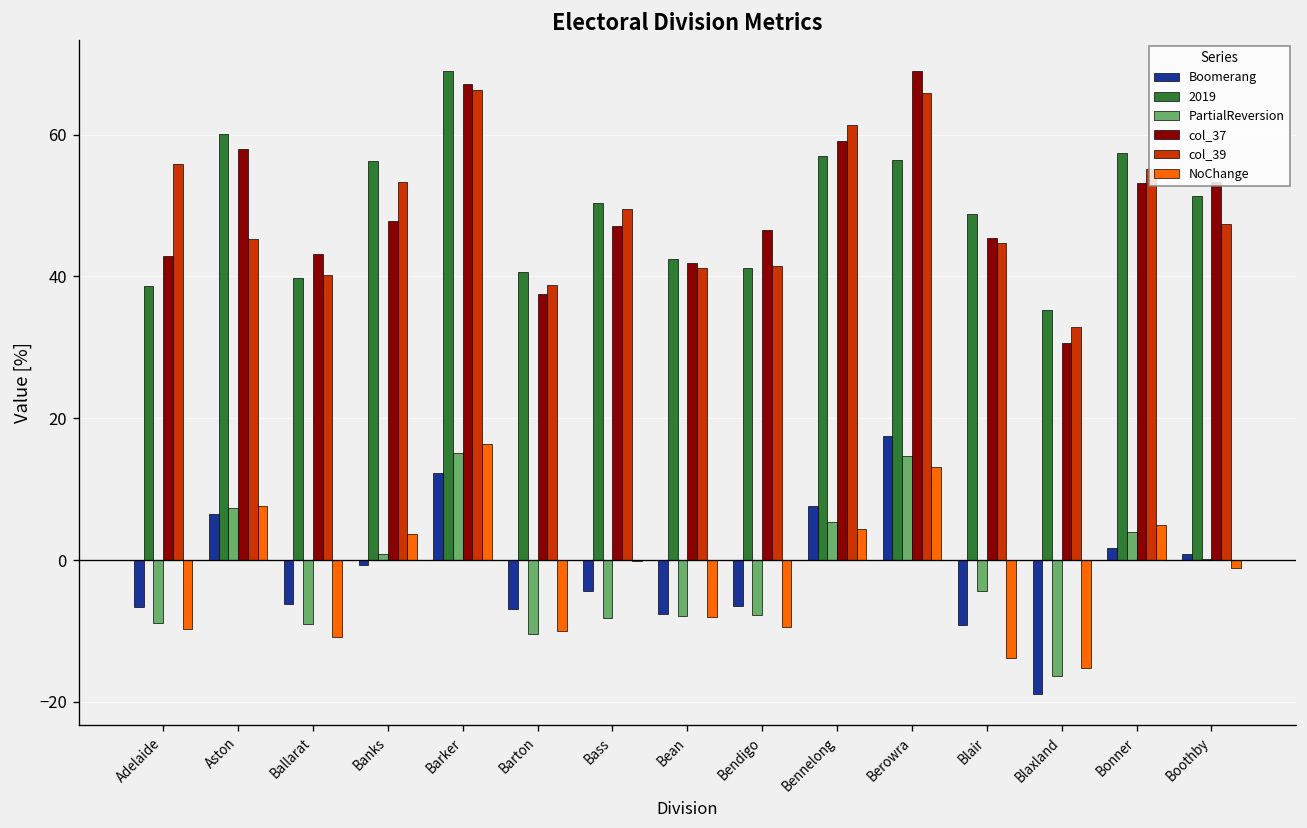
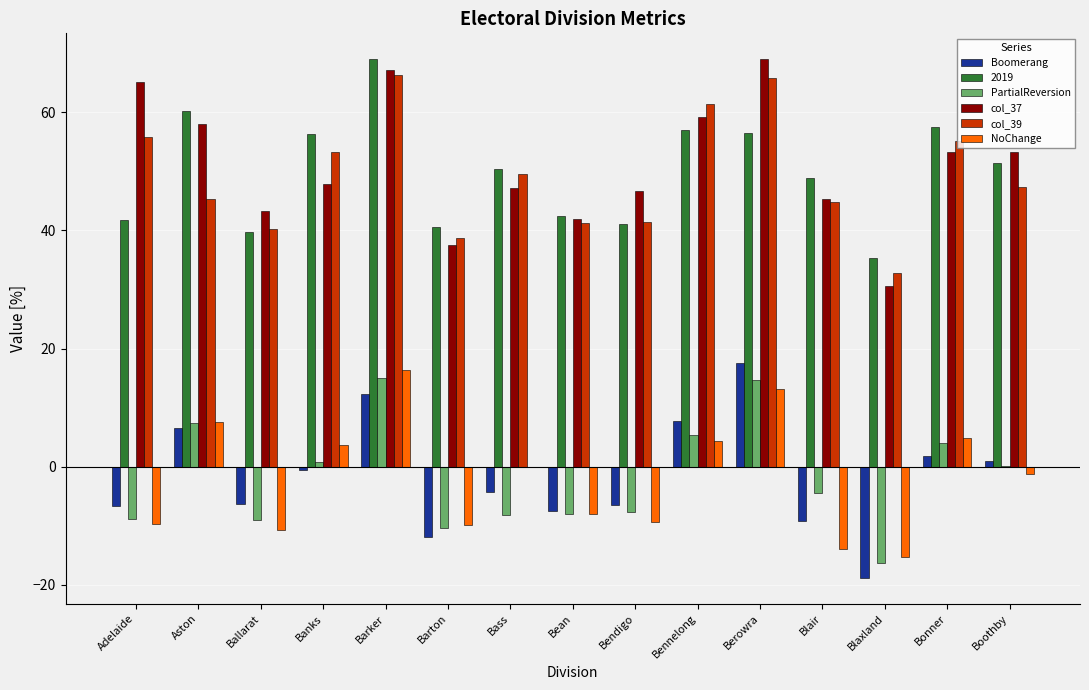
  {
    "Boomerang": {
      "Adelaide": -7,
      "Aston": 7,
      "Ballarat": -6,
      "Banks": -1,
      "Barker": 12,
-     "Barton": -7,
+     "Barton": -12,
      "Bass": -4,
      "Bean": -8,
      "Bendigo": -6,
      "Bennelong": 8,
      "Berowra": 17,
      "Blair": -9,
      "Blaxland": -19,
      "Bonner": 2,
      "Boothby": 1
    },
    "2019": {
-     "Adelaide": 39,
+     "Adelaide": 42,
      "Aston": 60,
      "Ballarat": 40,
      "Banks": 56,
      "Barker": 69,
      "Barton": 41,
      "Bass": 50,
      "Bean": 42,
      "Bendigo": 41,
      "Bennelong": 57,
      "Berowra": 56,
      "Blair": 49,
      "Blaxland": 35,
      "Bonner": 57,
      "Boothby": 51
    },
    "PartialReversion": {
      "Adelaide": -9,
      "Aston": 7,
      "Ballarat": -9,
      "Banks": 1,
      "Barker": 15,
      "Barton": -10,
      "Bass": -8,
      "Bean": -8,
      "Bendigo": -8,
      "Bennelong": 5,
      "Berowra": 15,
      "Blair": -4,
      "Blaxland": -16,
      "Bonner": 4
    },
    "col_37": {
-     "Adelaide": 43,
+     "Adelaide": 65,
      "Aston": 58,
      "Ballarat": 43,
      "Banks": 48,
      "Barker": 67,
      "Barton": 38,
      "Bass": 47,
      "Bean": 42,
      "Bendigo": 47,
      "Bennelong": 59,
      "Berowra": 69,
      "Blair": 45,
      "Blaxland": 31,
      "Bonner": 53,
      "Boothby": 53
    },
    "col_39": {
      "Adelaide": 56,
      "Aston": 45,
      "Ballarat": 40,
      "Banks": 53,
      "Barker": 66,
      "Barton": 39,
      "Bass": 50,
      "Bean": 41,
      "Bendigo": 41,
      "Bennelong": 61,
      "Berowra": 66,
      "Blair": 45,
      "Blaxland": 33,
      "Boothby": 47
    },
    "NoChange": {
      "Adelaide": -10,
      "Aston": 8,
      "Ballarat": -11,
      "Banks": 4,
      "Barker": 16,
      "Barton": -10,
      "Bean": -8,
      "Bendigo": -9,
      "Bennelong": 4,
      "Berowra": 13,
      "Blair": -14,
      "Blaxland": -15,
      "Bonner": 5,
      "Boothby": -1
    }
  }
